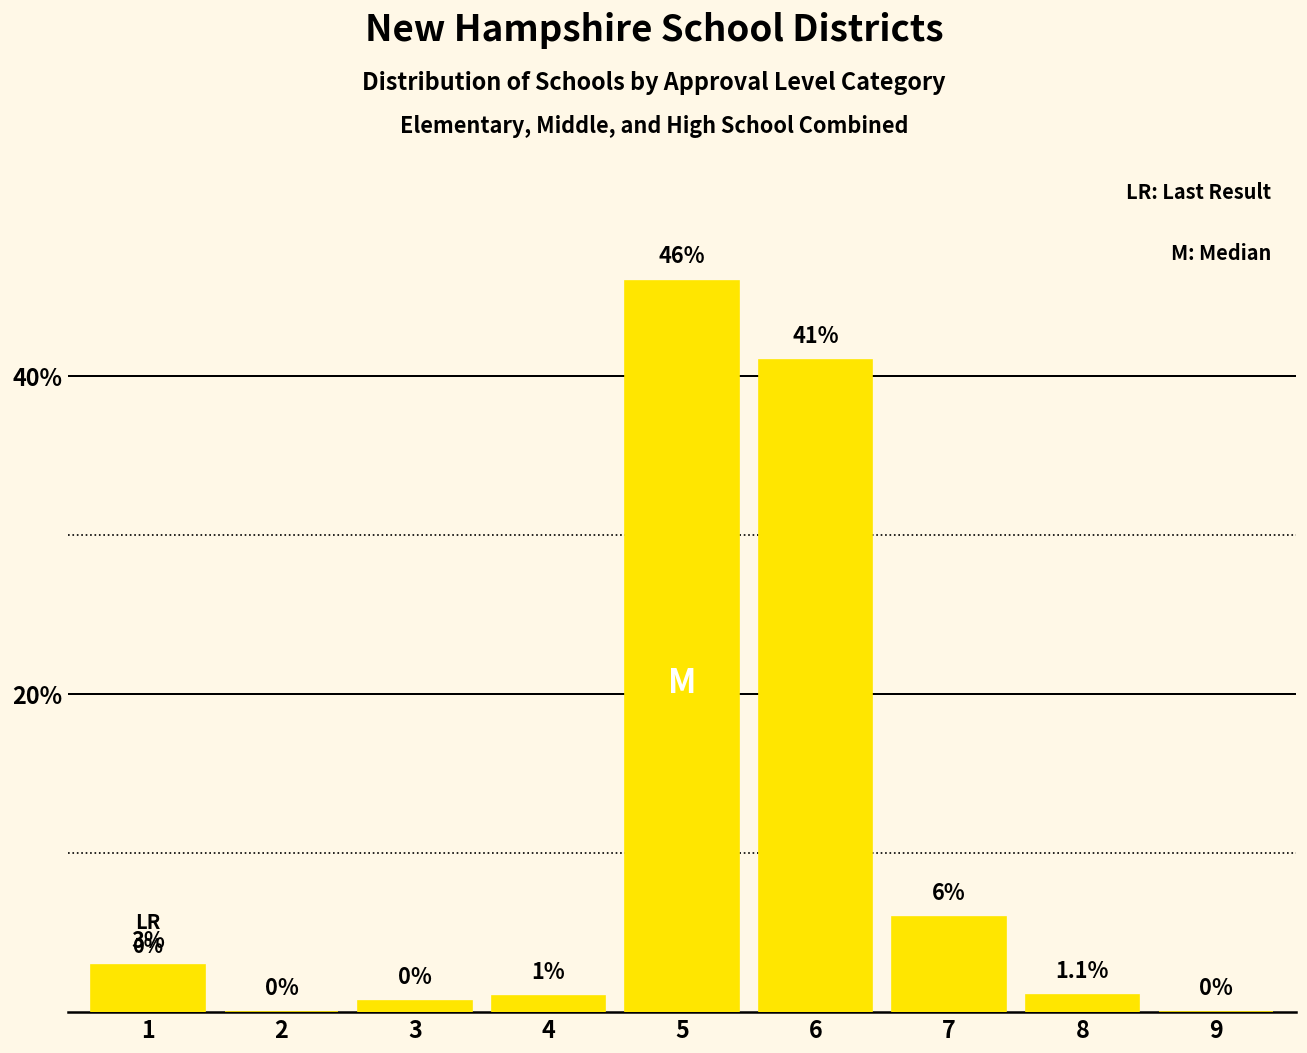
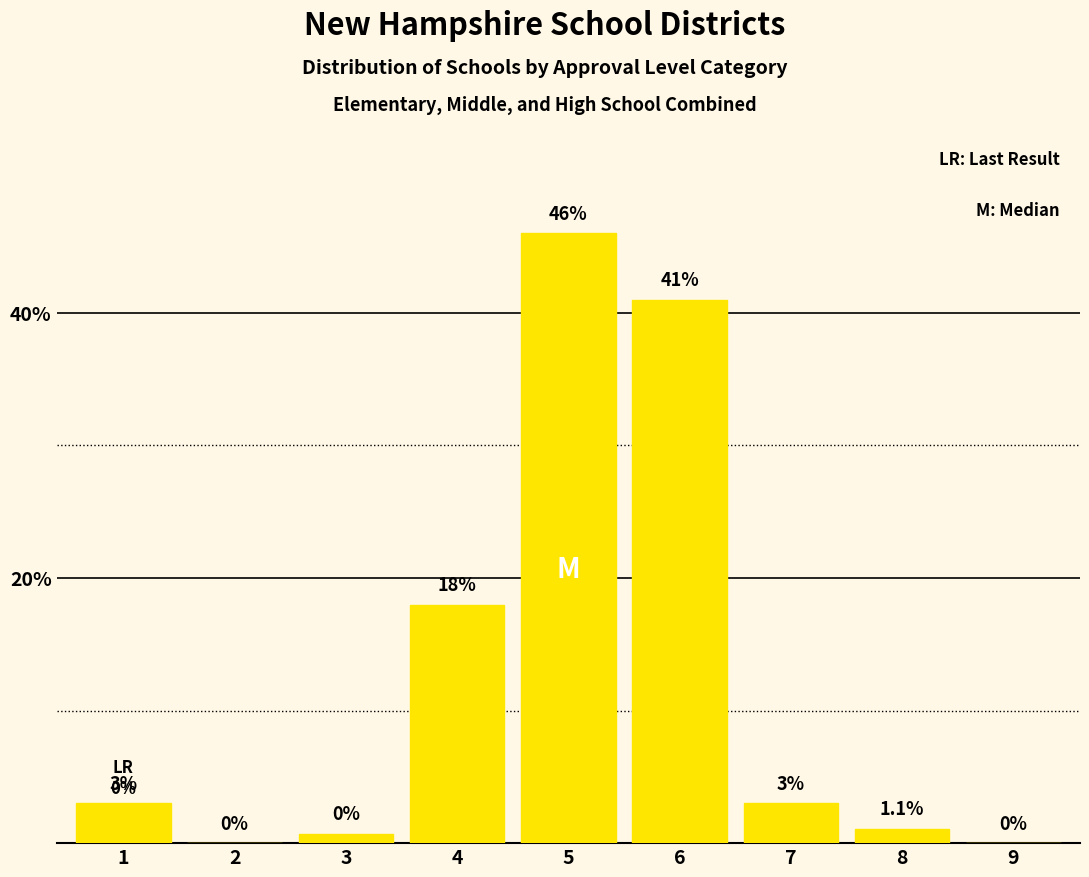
  {
    "2": "0%",
-   "4": "1%",
+   "4": "18%",
    "5": "46%",
    "6": "41%",
-   "7": "6%",
+   "7": "3%",
    "8": "1.1%",
    "9": "0%"
  }
